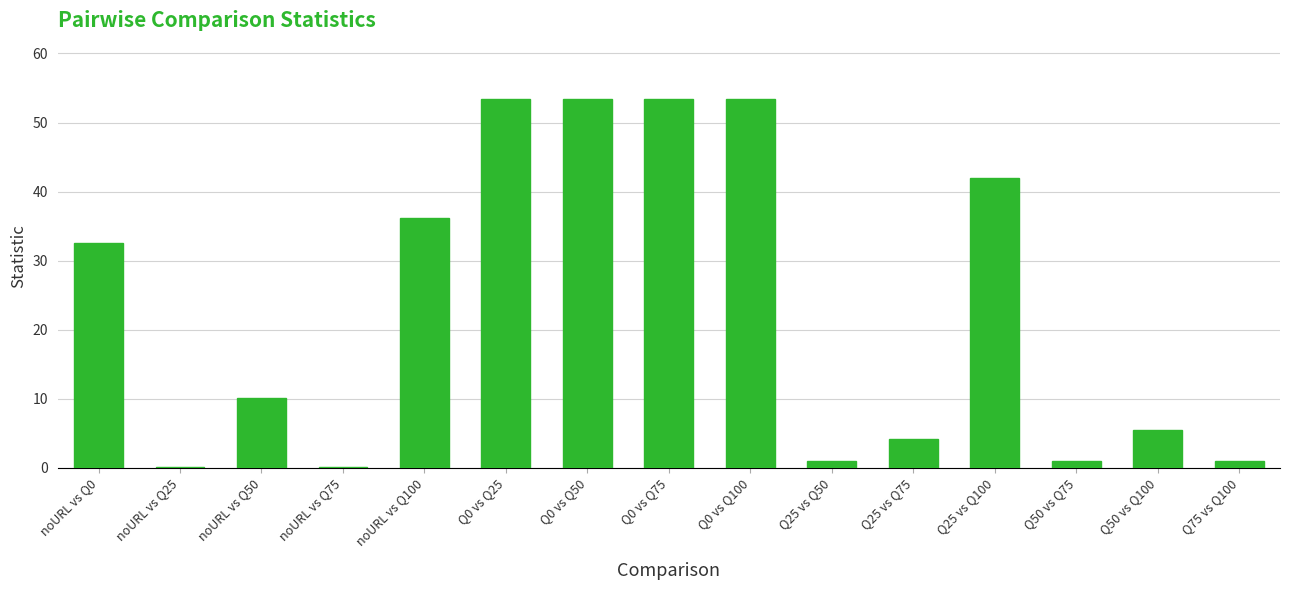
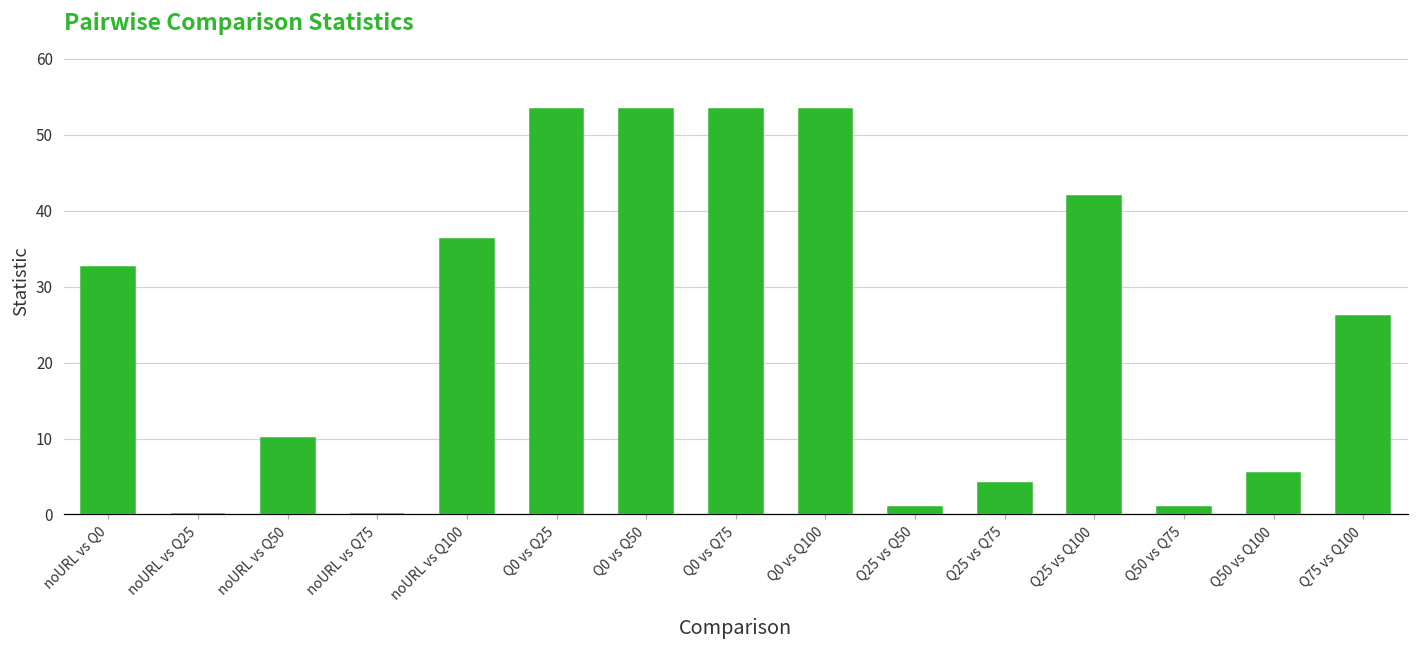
  {
    "noURL vs Q0": 33,
    "noURL vs Q50": 10,
    "noURL vs Q100": 36,
    "Q0 vs Q25": 53,
    "Q0 vs Q50": 53,
    "Q0 vs Q75": 53,
    "Q0 vs Q100": 53,
    "Q25 vs Q50": 1,
    "Q25 vs Q75": 4,
    "Q25 vs Q100": 42,
    "Q50 vs Q75": 1,
    "Q50 vs Q100": 5,
-   "Q75 vs Q100": 1
+   "Q75 vs Q100": 26
  }
